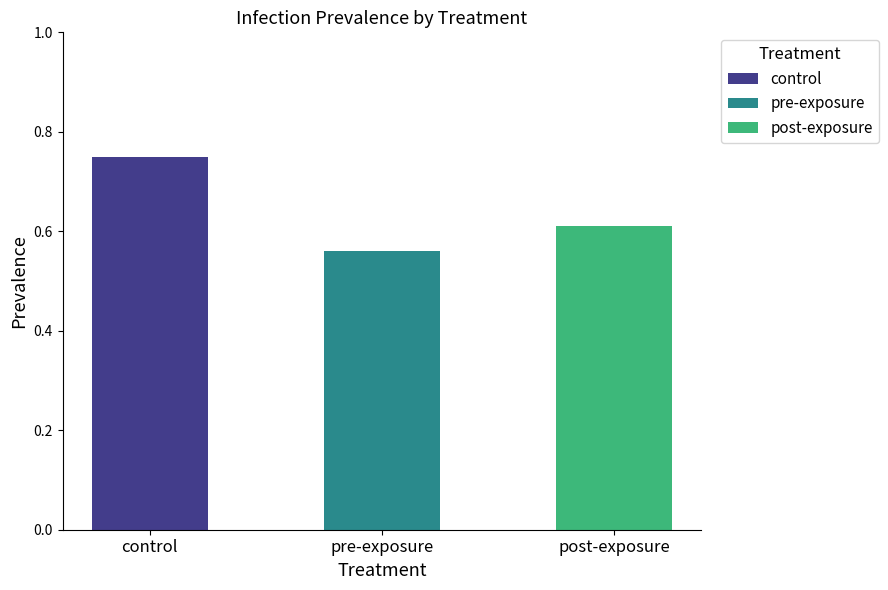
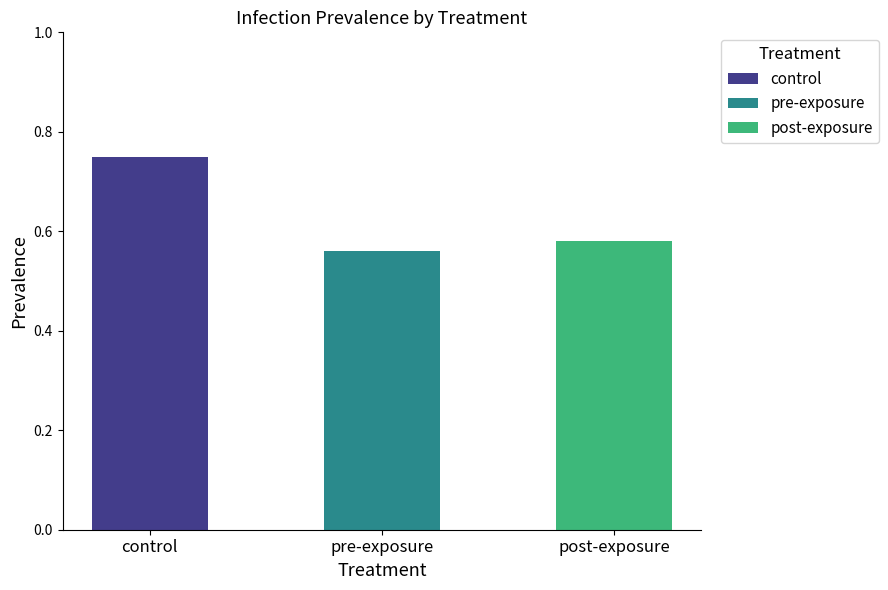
  {
    "control": 0.75,
    "pre-exposure": 0.56,
-   "post-exposure": 0.61
+   "post-exposure": 0.58
  }
